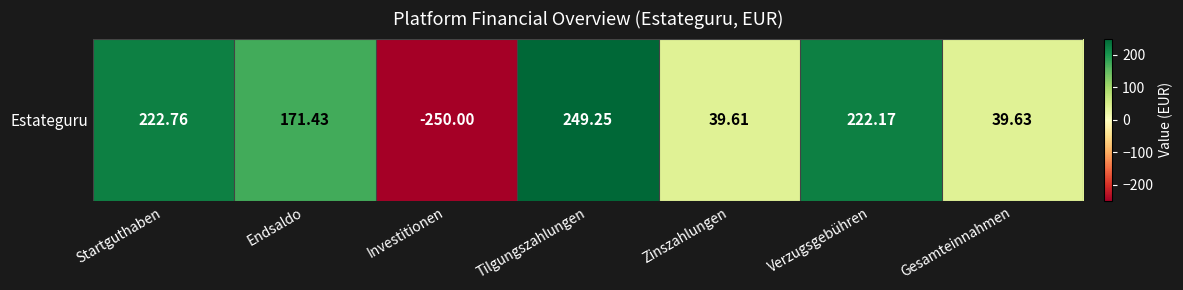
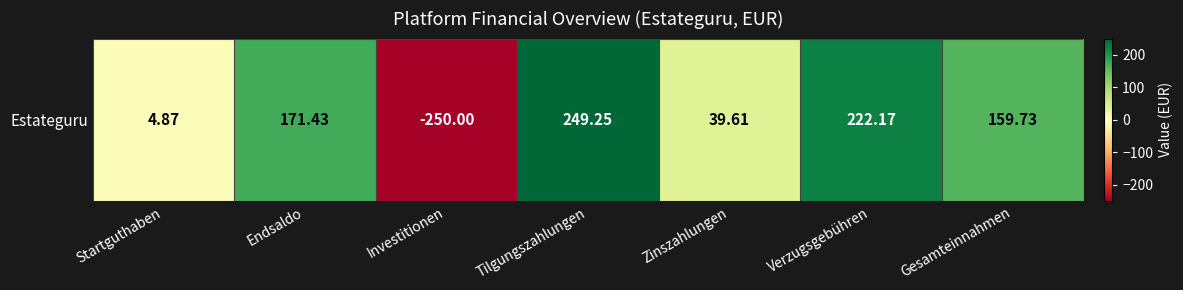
  {
    "Estateguru": {
-     "Startguthaben": 222.76,
+     "Startguthaben": 4.87,
      "Endsaldo": 171.43,
      "Investitionen": -250.00,
      "Tilgungszahlungen": 249.25,
      "Zinszahlungen": 39.61,
      "Verzugsgebühren": 222.17,
-     "Gesamteinnahmen": 39.63
+     "Gesamteinnahmen": 159.73
    }
  }
